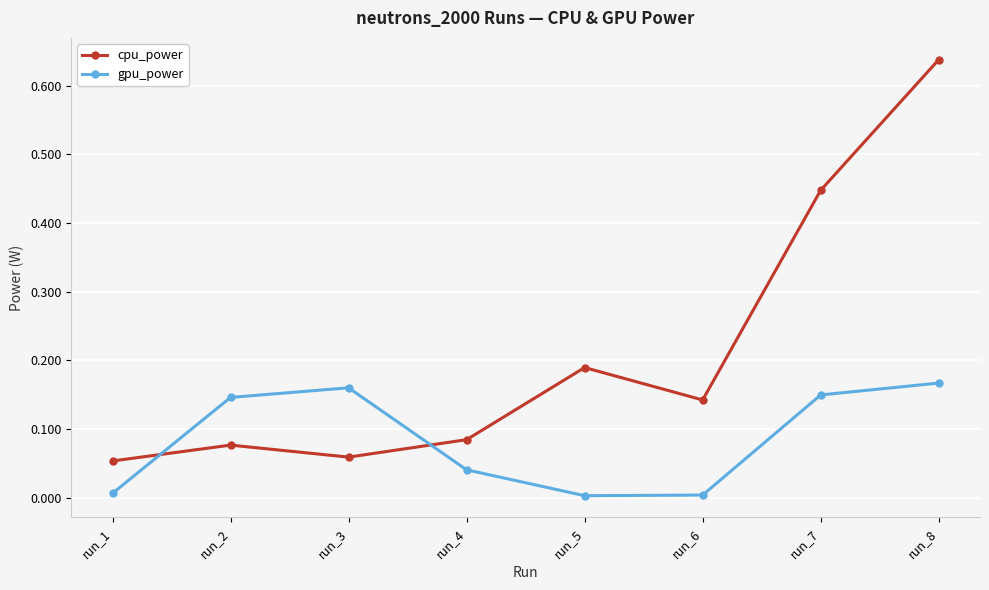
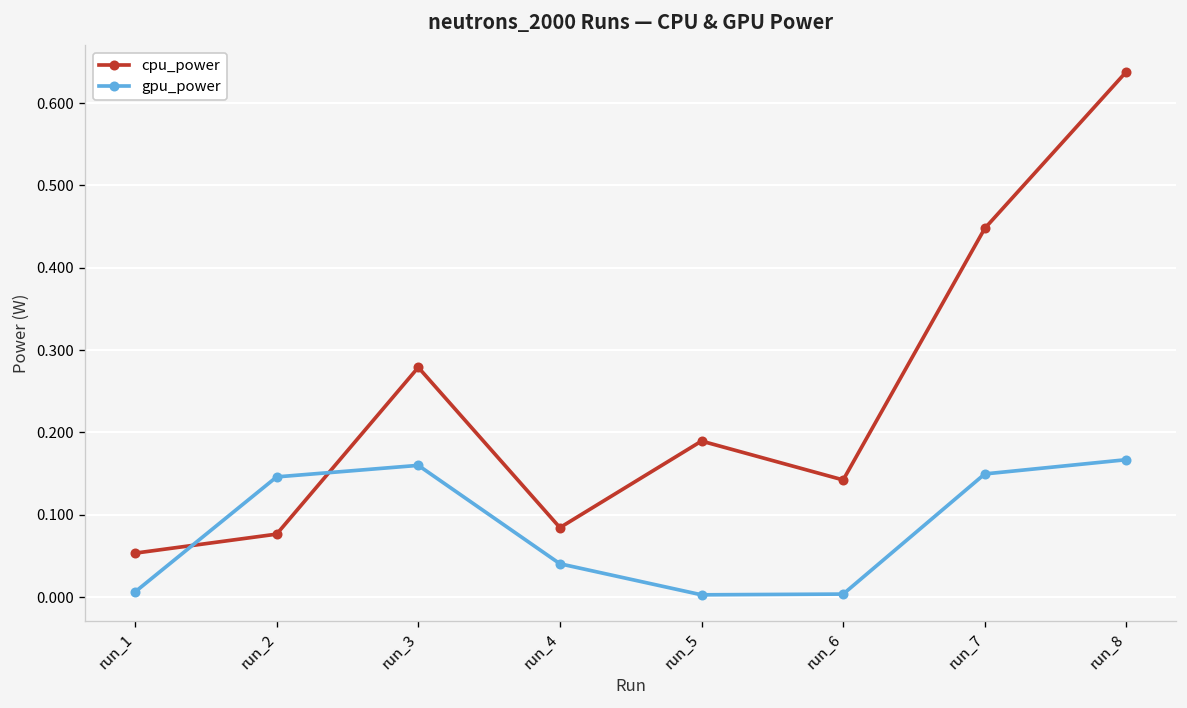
  {
    "cpu_power": {
      "run_1": 0.05,
      "run_2": 0.08,
-     "run_3": 0.06,
+     "run_3": 0.28,
      "run_4": 0.08,
      "run_5": 0.19,
      "run_6": 0.14,
      "run_7": 0.45,
      "run_8": 0.64
    },
    "gpu_power": {
      "run_1": 0.01,
      "run_2": 0.15,
      "run_3": 0.16,
      "run_4": 0.04,
      "run_5": 0.00,
      "run_6": 0.00,
      "run_7": 0.15,
      "run_8": 0.17
    }
  }
